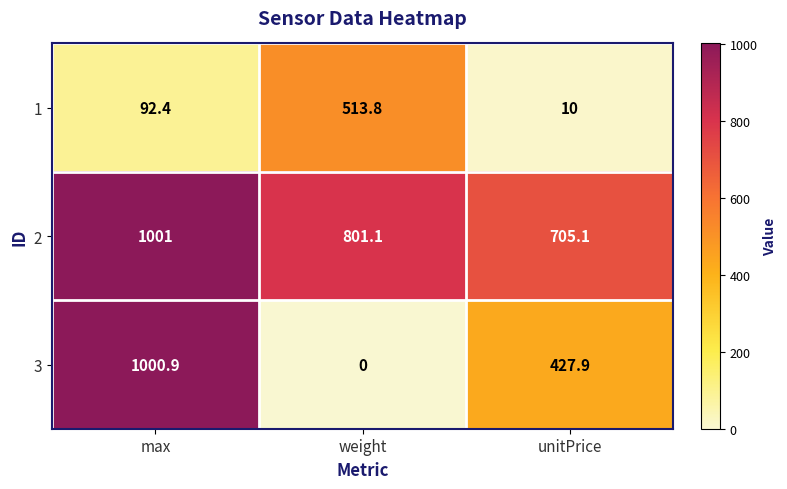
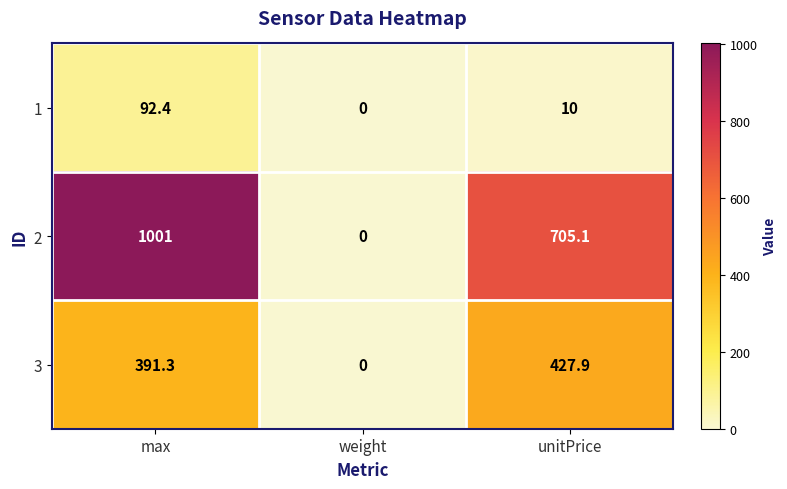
  {
    "1": {
      "max": 92.4,
-     "weight": 513.8,
+     "weight": 0,
      "unitPrice": 10
    },
    "2": {
      "max": 1001,
-     "weight": 801.1,
+     "weight": 0,
      "unitPrice": 705.1
    },
    "3": {
-     "max": 1000.9,
+     "max": 391.3,
      "weight": 0,
      "unitPrice": 427.9
    }
  }
